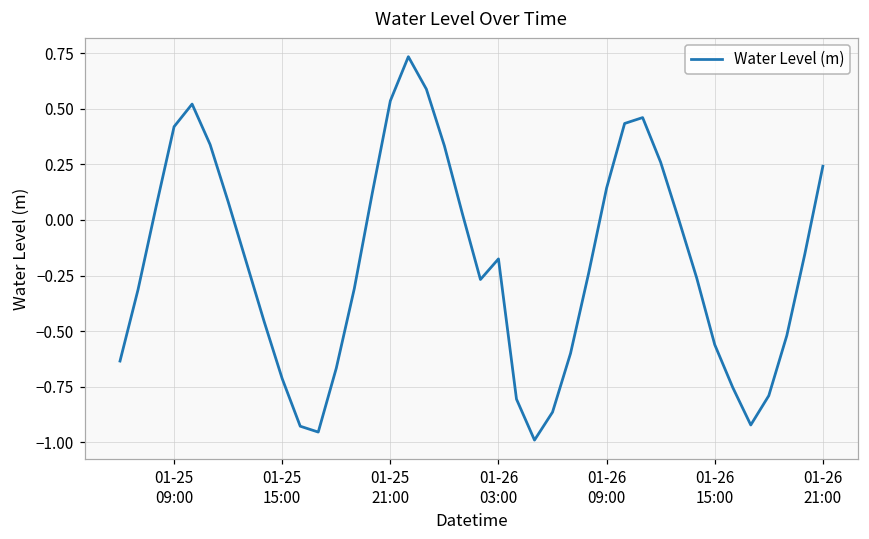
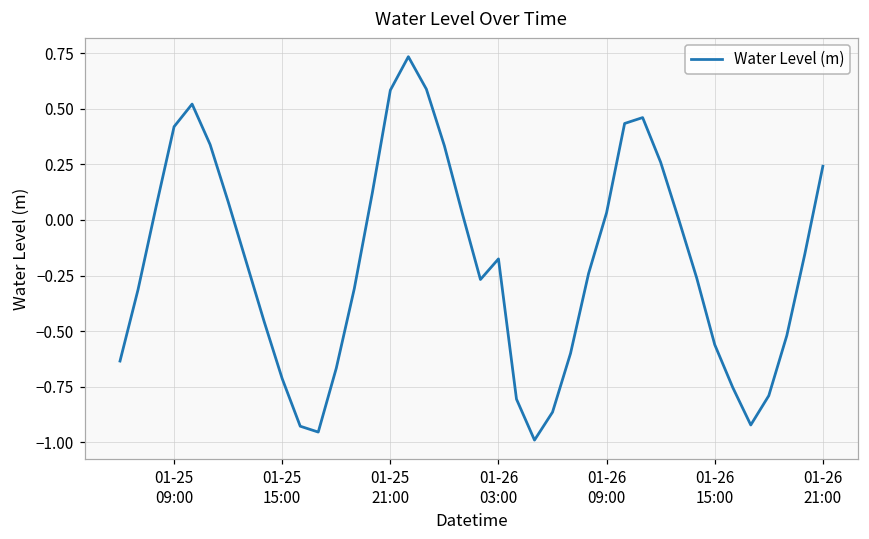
  {
    "01-25 09:00": 0.42,
    "01-25 15:00": -0.71,
-   "01-25 21:00": 0.54,
+   "01-25 21:00": 0.58,
    "01-26 03:00": -0.18,
-   "01-26 09:00": 0.14,
+   "01-26 09:00": 0.03,
    "01-26 15:00": -0.56,
    "01-26 21:00": 0.24
  }
